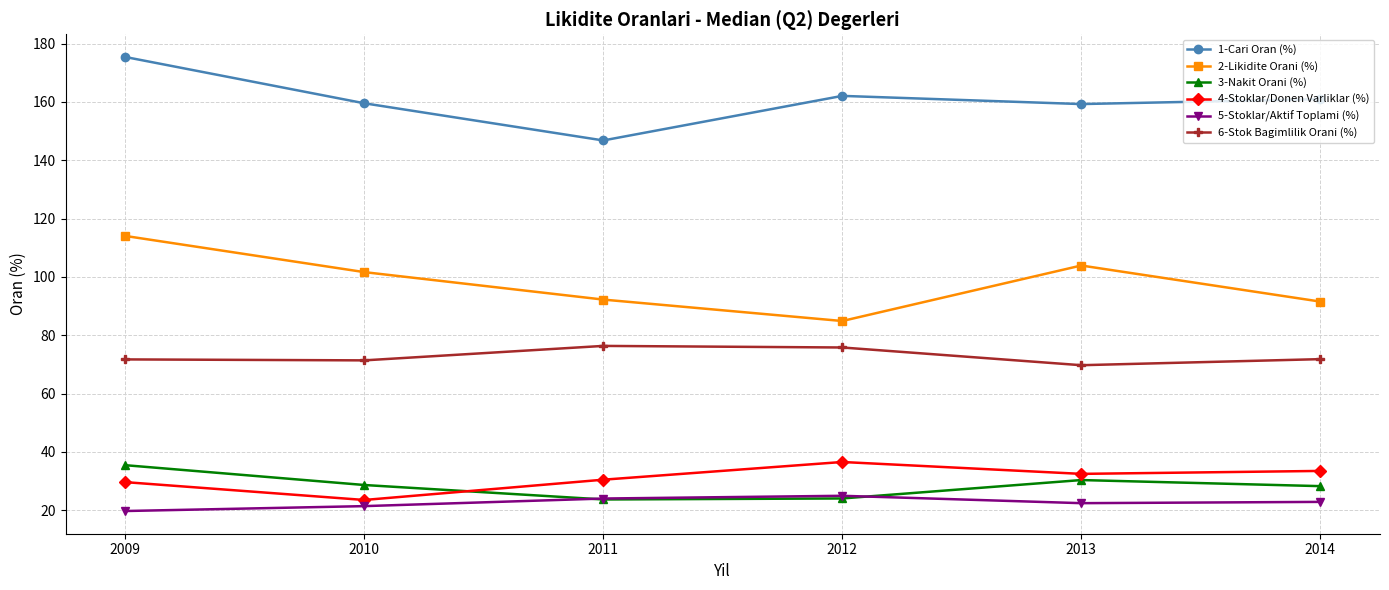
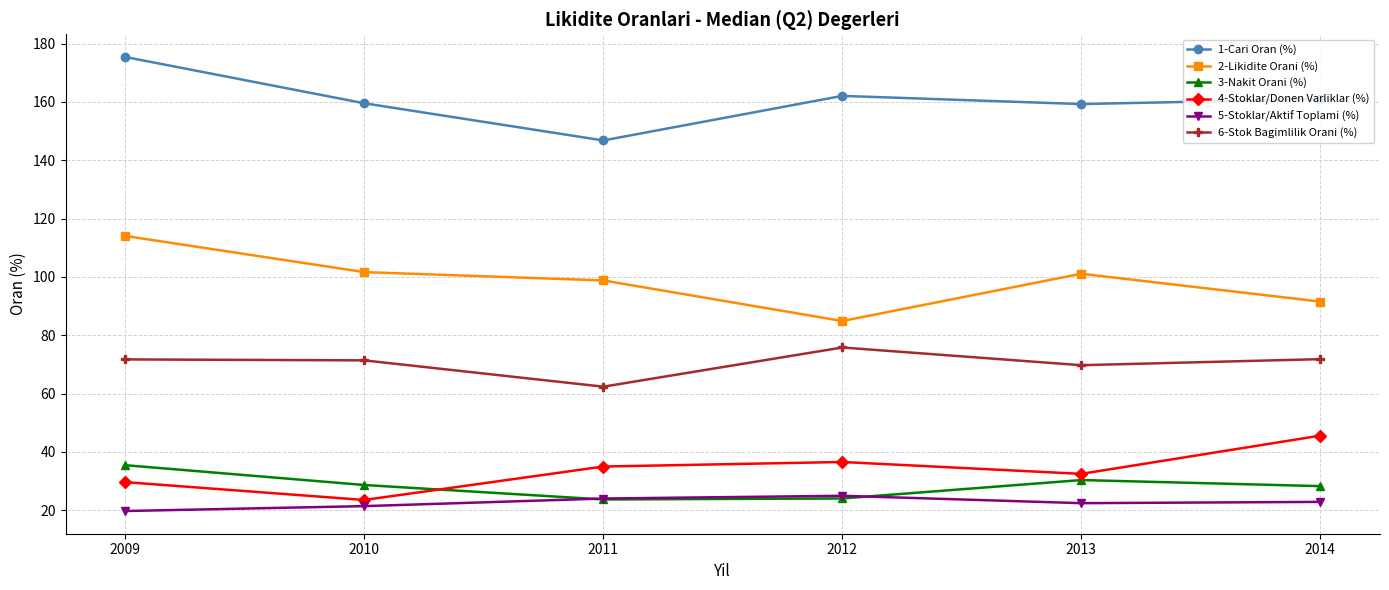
  {
    "1-Cari Oran (%)": {
      "2009": 175,
      "2010": 160,
      "2011": 147,
      "2012": 162,
      "2013": 159
    },
    "2-Likidite Orani (%)": {
      "2009": 114,
      "2010": 102,
-     "2011": 92,
+     "2011": 99,
      "2012": 85,
-     "2013": 104,
+     "2013": 101,
      "2014": 92
    },
    "3-Nakit Orani (%)": {
      "2009": 35,
      "2010": 29,
      "2012": 24,
      "2013": 30,
      "2014": 28
    },
    "4-Stoklar/Donen Varliklar (%)": {
      "2009": 30,
      "2010": 23,
-     "2011": 30,
+     "2011": 35,
      "2012": 37,
      "2013": 32,
-     "2014": 33
+     "2014": 46
    },
    "5-Stoklar/Aktif Toplami (%)": {
      "2009": 20,
      "2010": 21,
      "2012": 25,
      "2013": 22,
      "2014": 23
    },
    "6-Stok Bagimlilik Orani (%)": {
      "2009": 72,
      "2010": 71,
-     "2011": 76,
+     "2011": 62,
      "2012": 76,
      "2013": 70,
      "2014": 72
    }
  }
